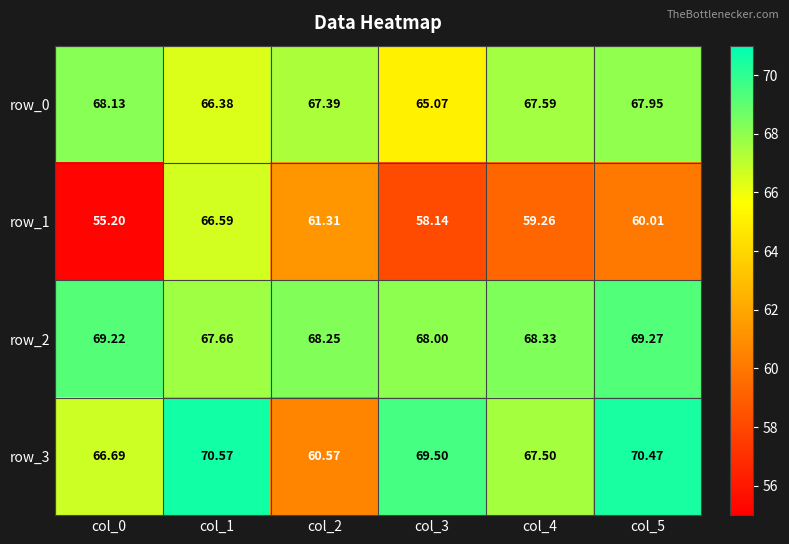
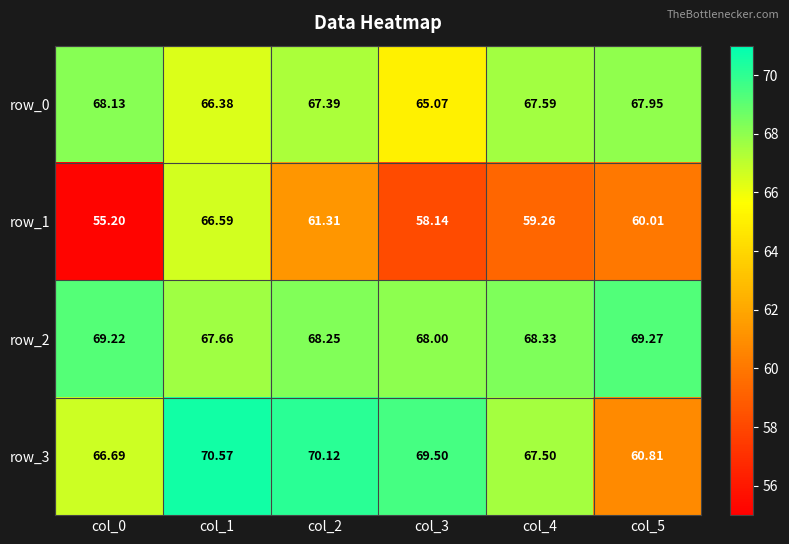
  {
    "row_0": {
      "col_0": 68.13,
      "col_1": 66.38,
      "col_2": 67.39,
      "col_3": 65.07,
      "col_4": 67.59,
      "col_5": 67.95
    },
    "row_1": {
      "col_0": 55.20,
      "col_1": 66.59,
      "col_2": 61.31,
      "col_3": 58.14,
      "col_4": 59.26,
      "col_5": 60.01
    },
    "row_2": {
      "col_0": 69.22,
      "col_1": 67.66,
      "col_2": 68.25,
      "col_3": 68.00,
      "col_4": 68.33,
      "col_5": 69.27
    },
    "row_3": {
      "col_0": 66.69,
      "col_1": 70.57,
-     "col_2": 60.57,
+     "col_2": 70.12,
      "col_3": 69.50,
      "col_4": 67.50,
-     "col_5": 70.47
+     "col_5": 60.81
    }
  }
